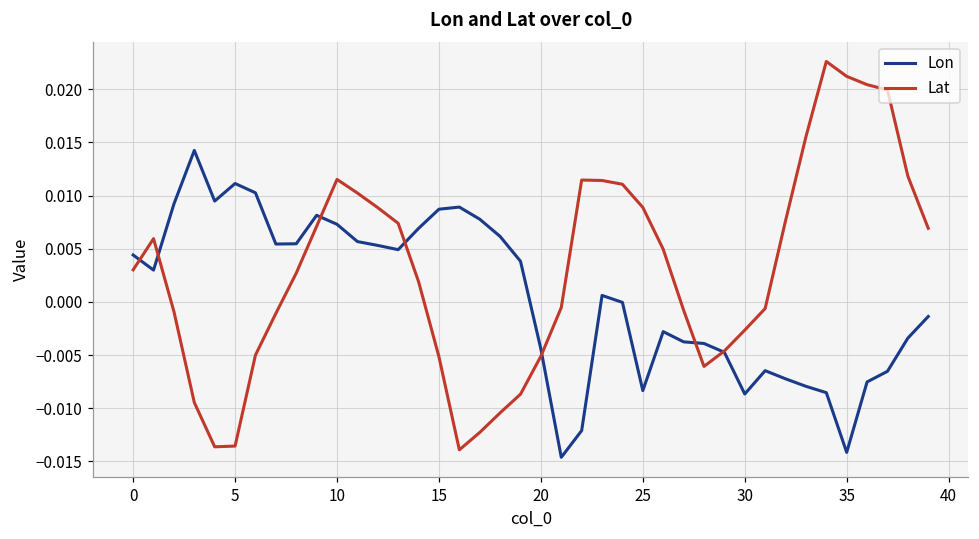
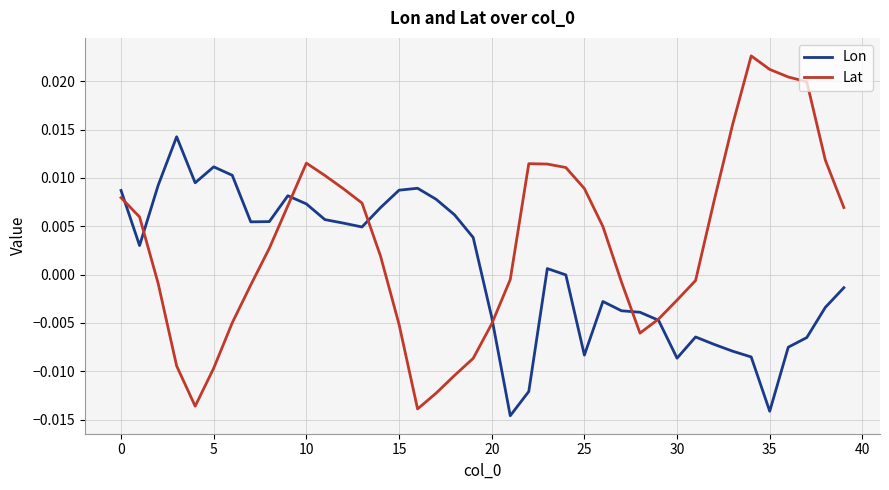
  {
    "Lon": {
-     "0": 0.004,
+     "0": 0.009,
      "5": 0.011,
      "10": 0.007,
      "15": 0.009,
      "20": -0.004,
      "25": -0.008,
      "30": -0.009,
      "35": -0.014
    },
    "Lat": {
-     "0": 0.003,
-     "5": -0.014,
+     "0": 0.008,
+     "5": -0.010,
      "10": 0.012,
      "15": -0.005,
      "20": -0.005,
      "25": 0.009,
      "30": -0.003,
      "35": 0.021
    }
  }
